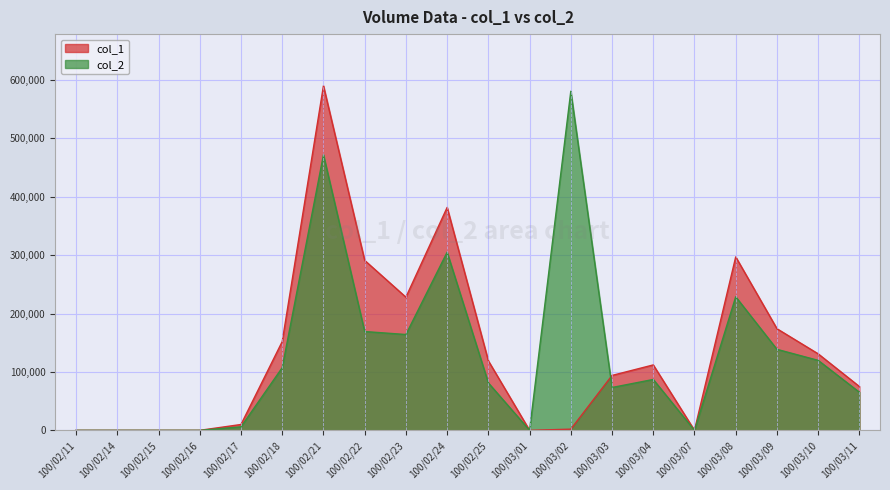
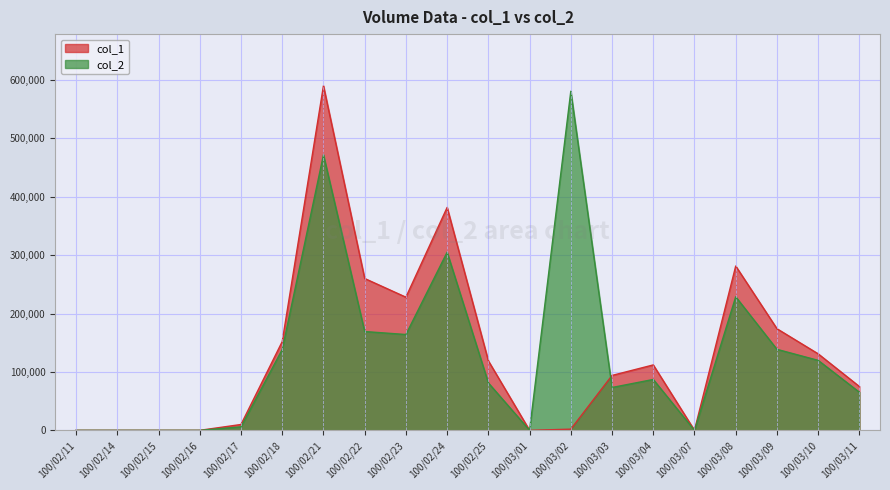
  {
    "col_1": {
      "100/02/18": "150,000",
      "100/02/21": "590,000",
-     "100/02/22": "290,000",
+     "100/02/22": "260,000",
      "100/02/23": "230,000",
      "100/02/24": "380,000",
      "100/02/25": "120,000",
      "100/03/02": "0",
      "100/03/03": "90,000",
      "100/03/04": "110,000",
-     "100/03/08": "300,000",
+     "100/03/08": "280,000",
      "100/03/09": "170,000",
      "100/03/10": "130,000",
      "100/03/11": "80,000"
    },
    "col_2": {
-     "100/02/18": "110,000",
+     "100/02/18": "140,000",
      "100/02/21": "470,000",
      "100/02/22": "170,000",
      "100/02/23": "160,000",
      "100/02/25": "80,000",
      "100/03/02": "580,000",
      "100/03/03": "70,000",
      "100/03/04": "90,000",
      "100/03/08": "230,000",
      "100/03/09": "140,000",
      "100/03/10": "120,000",
      "100/03/11": "70,000"
    }
  }
